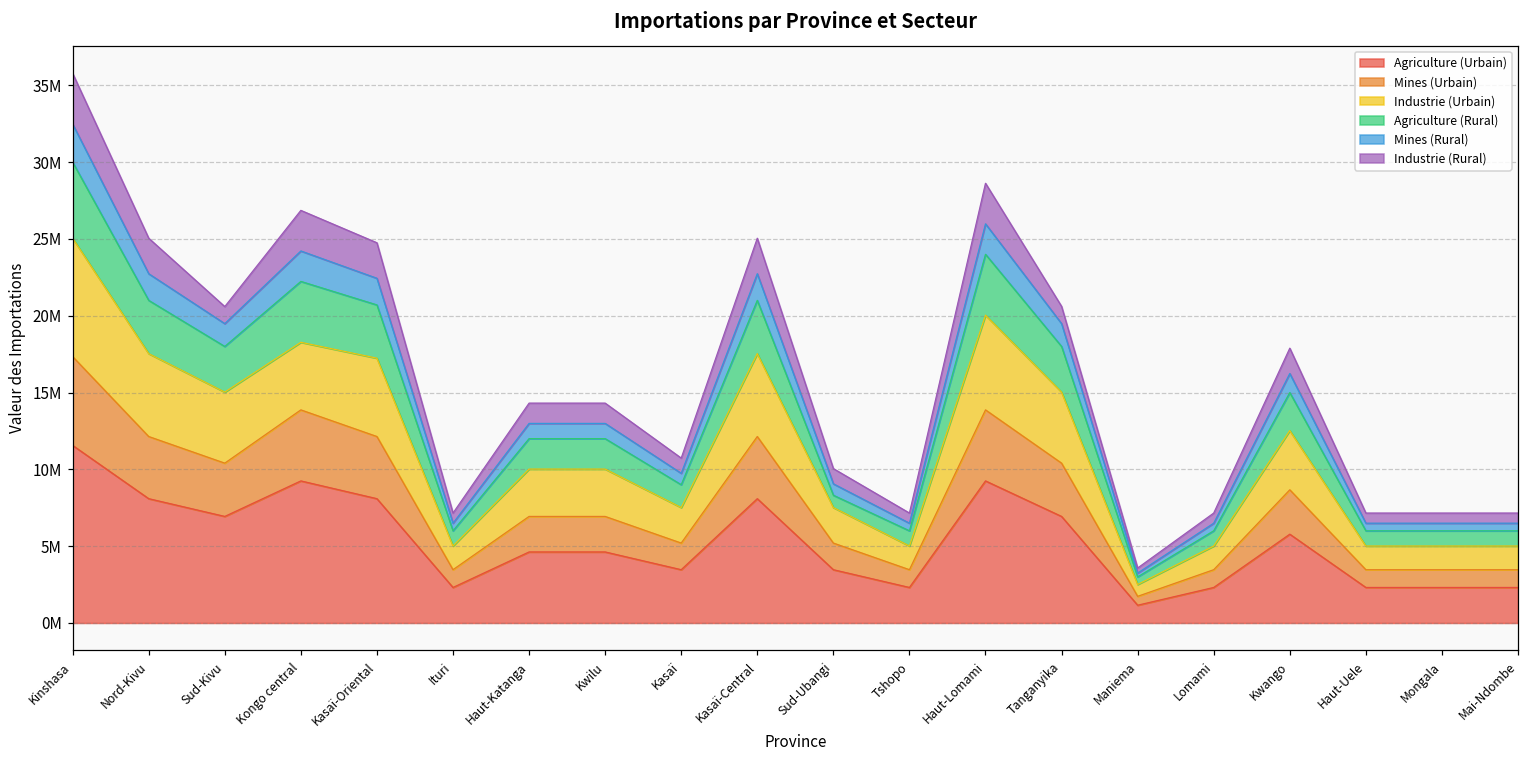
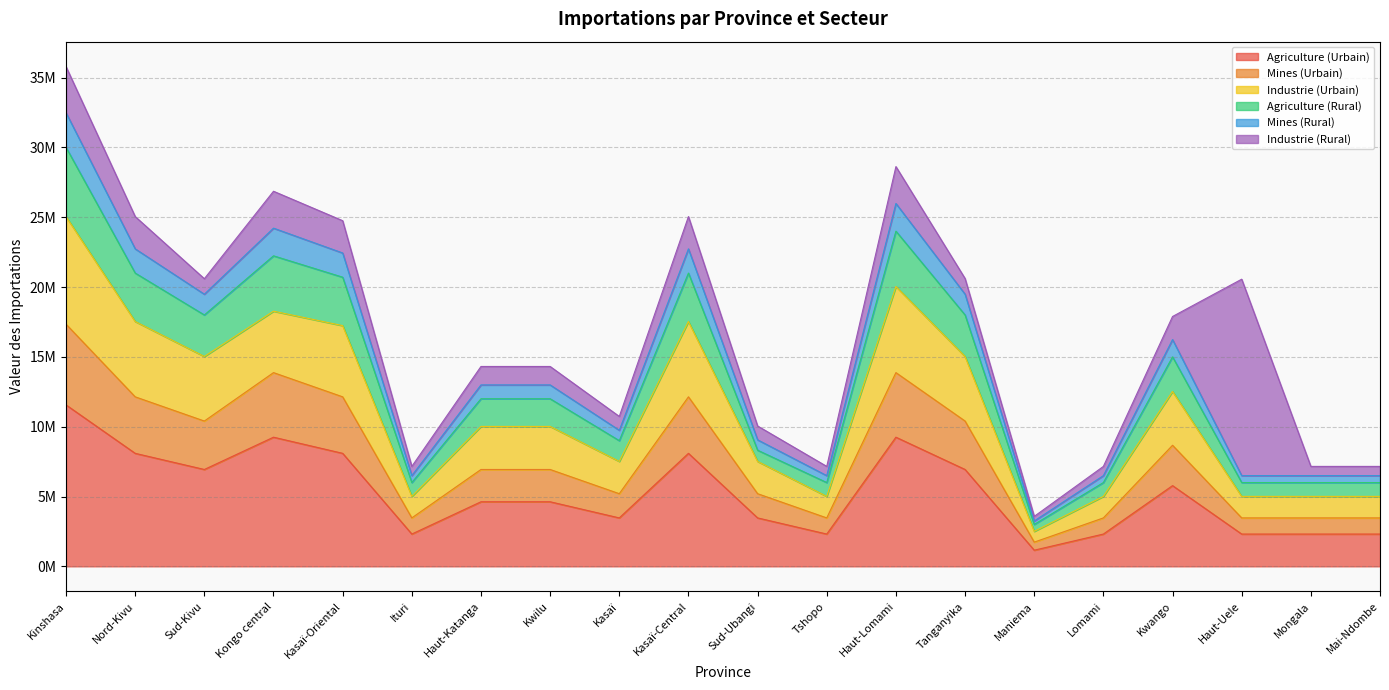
  {
    "Industrie (Urbain)": {
      "Kinshasa": 7700000,
      "Nord-Kivu": 5400000,
      "Sud-Kivu": 4600000,
      "Kongo central": 4400000,
      "Kasaï-Oriental": 5100000,
      "Ituri": 1500000,
      "Haut-Katanga": 3100000,
      "Kwilu": 3100000,
      "Kasaï": 2300000,
      "Kasaï-Central": 5400000,
      "Sud-Ubangi": 2300000,
      "Tshopo": 1500000,
      "Haut-Lomami": 6200000,
      "Tanganyika": 4600000,
      "Maniema": 800000,
      "Lomami": 1500000,
      "Kwango": 3900000,
      "Haut-Uele": 1500000,
      "Mongala": 1500000,
      "Mai-Ndombe": 1500000
    },
    "Agriculture (Rural)": {
      "Kinshasa": 5000000,
      "Nord-Kivu": 3500000,
      "Sud-Kivu": 3000000,
      "Kongo central": 4000000,
      "Kasaï-Oriental": 3500000,
      "Ituri": 1000000,
      "Haut-Katanga": 2000000,
      "Kwilu": 2000000,
      "Kasaï": 1500000,
      "Kasaï-Central": 3500000,
      "Sud-Ubangi": 800000,
      "Tshopo": 1000000,
      "Haut-Lomami": 4000000,
      "Tanganyika": 3000000,
      "Maniema": 500000,
      "Lomami": 1000000,
      "Kwango": 2500000,
      "Haut-Uele": 1000000,
      "Mongala": 1000000,
      "Mai-Ndombe": 1000000
    },
    "Mines (Rural)": {
      "Kinshasa": 2500000,
      "Nord-Kivu": 1700000,
      "Sud-Kivu": 1500000,
      "Kongo central": 2000000,
      "Kasaï-Oriental": 1700000,
      "Ituri": 500000,
      "Haut-Katanga": 1000000,
      "Kwilu": 1000000,
      "Kasaï": 700000,
      "Kasaï-Central": 1700000,
      "Sud-Ubangi": 700000,
      "Tshopo": 500000,
      "Haut-Lomami": 2000000,
      "Tanganyika": 1500000,
      "Maniema": 200000,
      "Lomami": 500000,
      "Kwango": 1200000,
      "Haut-Uele": 500000,
      "Mongala": 500000,
      "Mai-Ndombe": 500000
    },
    "Industrie (Rural)": {
      "Kinshasa": 3300000,
      "Nord-Kivu": 2300000,
      "Sud-Kivu": 1100000,
      "Kongo central": 2600000,
      "Kasaï-Oriental": 2300000,
      "Ituri": 700000,
      "Haut-Katanga": 1300000,
      "Kwilu": 1300000,
      "Kasaï": 1000000,
      "Kasaï-Central": 2300000,
      "Sud-Ubangi": 1000000,
      "Tshopo": 700000,
      "Haut-Lomami": 2600000,
      "Tanganyika": 1100000,
      "Maniema": 300000,
      "Lomami": 700000,
      "Kwango": 1700000,
-     "Haut-Uele": 700000,
+     "Haut-Uele": 14100000,
      "Mongala": 700000,
      "Mai-Ndombe": 700000
    }
  }
